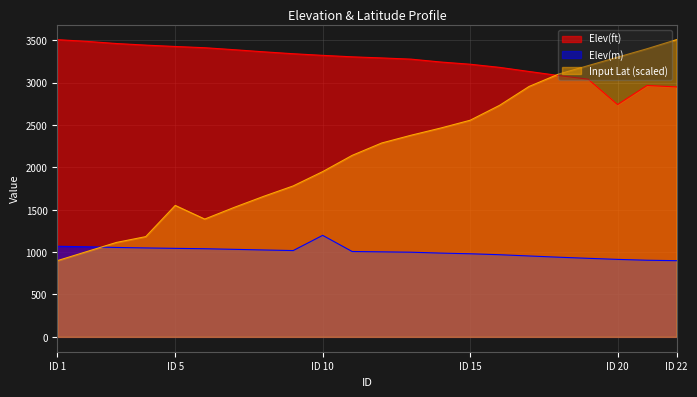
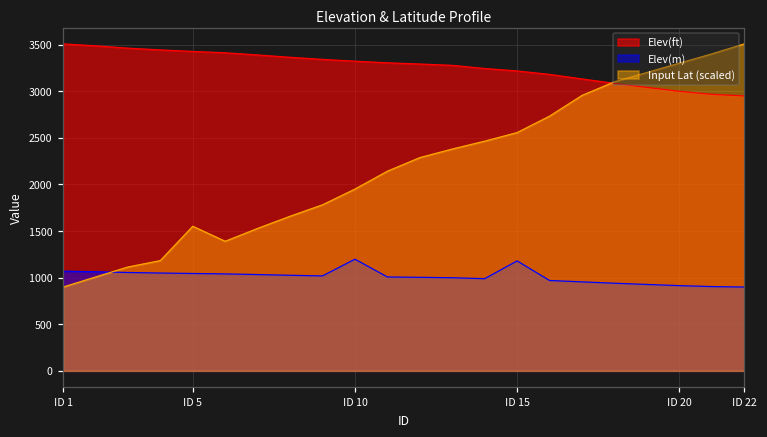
  {
    "Elev(ft)": {
      "ID 1": 3500,
      "ID 5": 3400,
      "ID 10": 3300,
      "ID 15": 3200,
-     "ID 20": 2700,
+     "ID 20": 3000,
      "ID 22": 2900
    },
    "Elev(m)": {
      "ID 1": 1100,
      "ID 5": 1000,
      "ID 10": 1200,
-     "ID 15": 1000,
+     "ID 15": 1200,
      "ID 20": 900,
      "ID 22": 900
    },
    "Input Lat (scaled)": {
      "ID 1": 900,
      "ID 5": 1600,
      "ID 10": 2000,
      "ID 15": 2600,
      "ID 22": 3500
    }
  }
